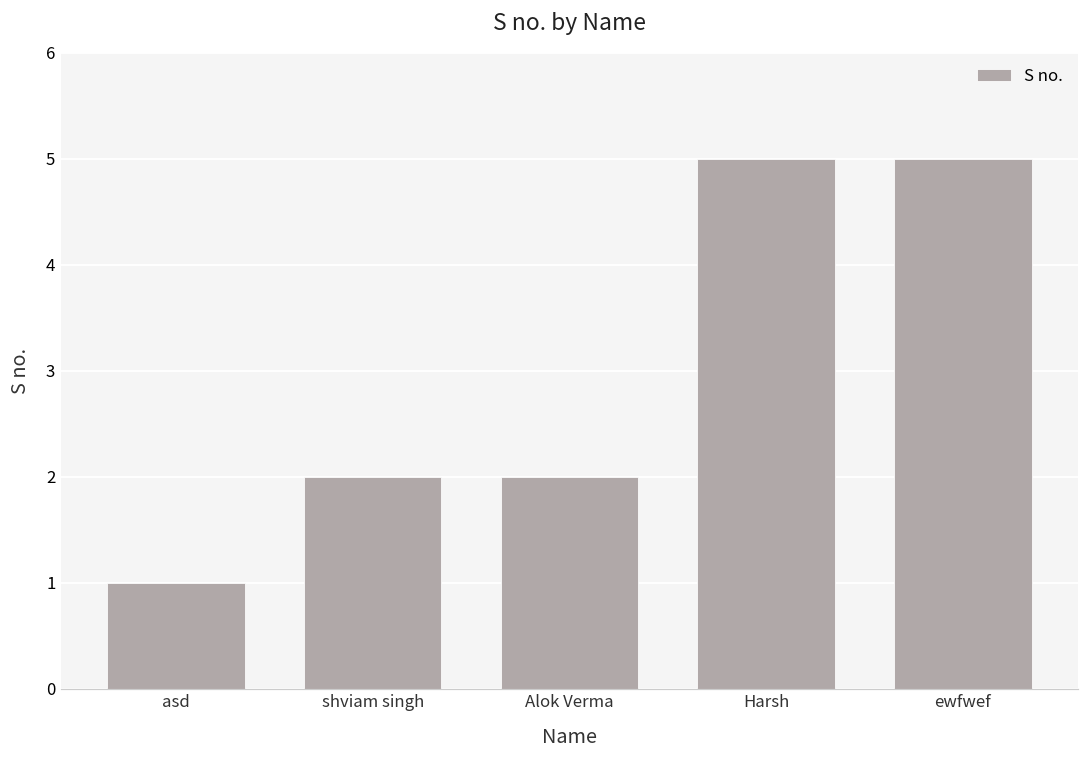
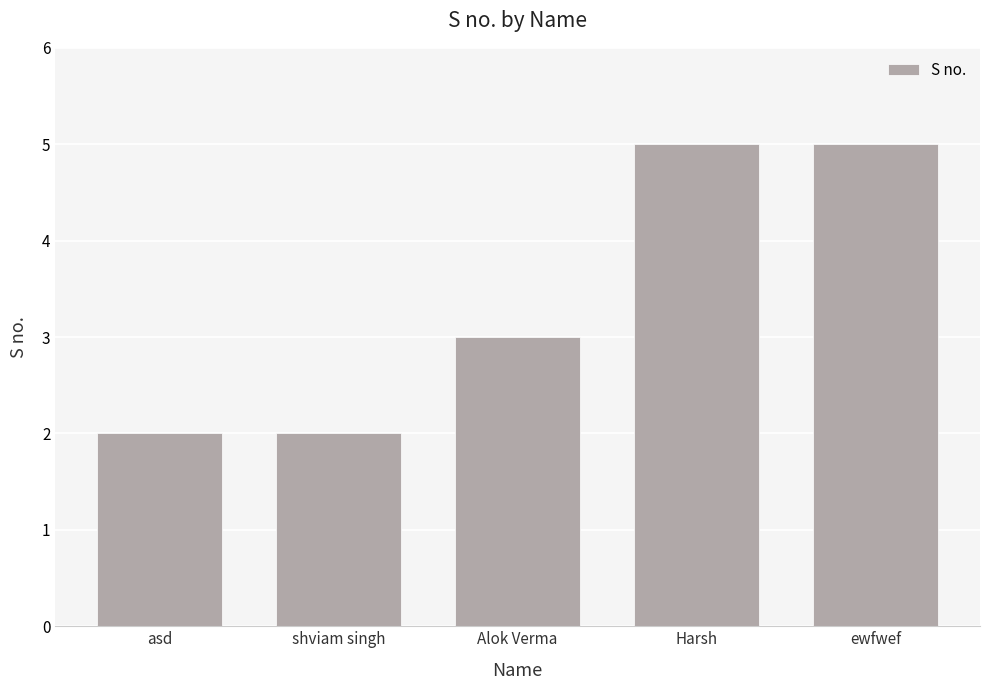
  {
-   "asd": 1,
+   "asd": 2,
    "shviam singh": 2,
-   "Alok Verma": 2,
+   "Alok Verma": 3,
    "Harsh": 5,
    "ewfwef": 5
  }
